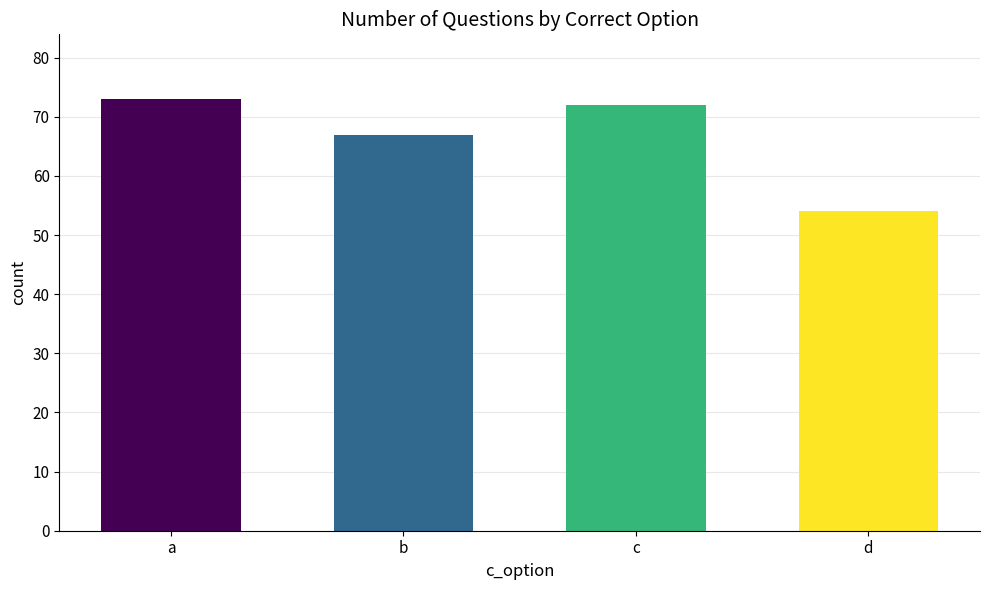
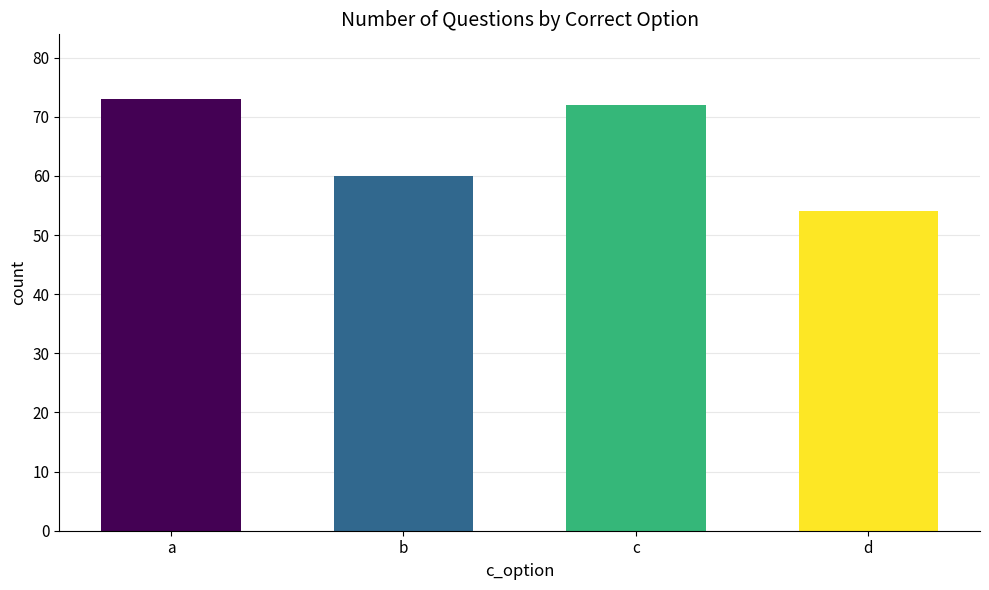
  {
    "a": 73,
-   "b": 67,
+   "b": 60,
    "c": 72,
    "d": 54
  }
